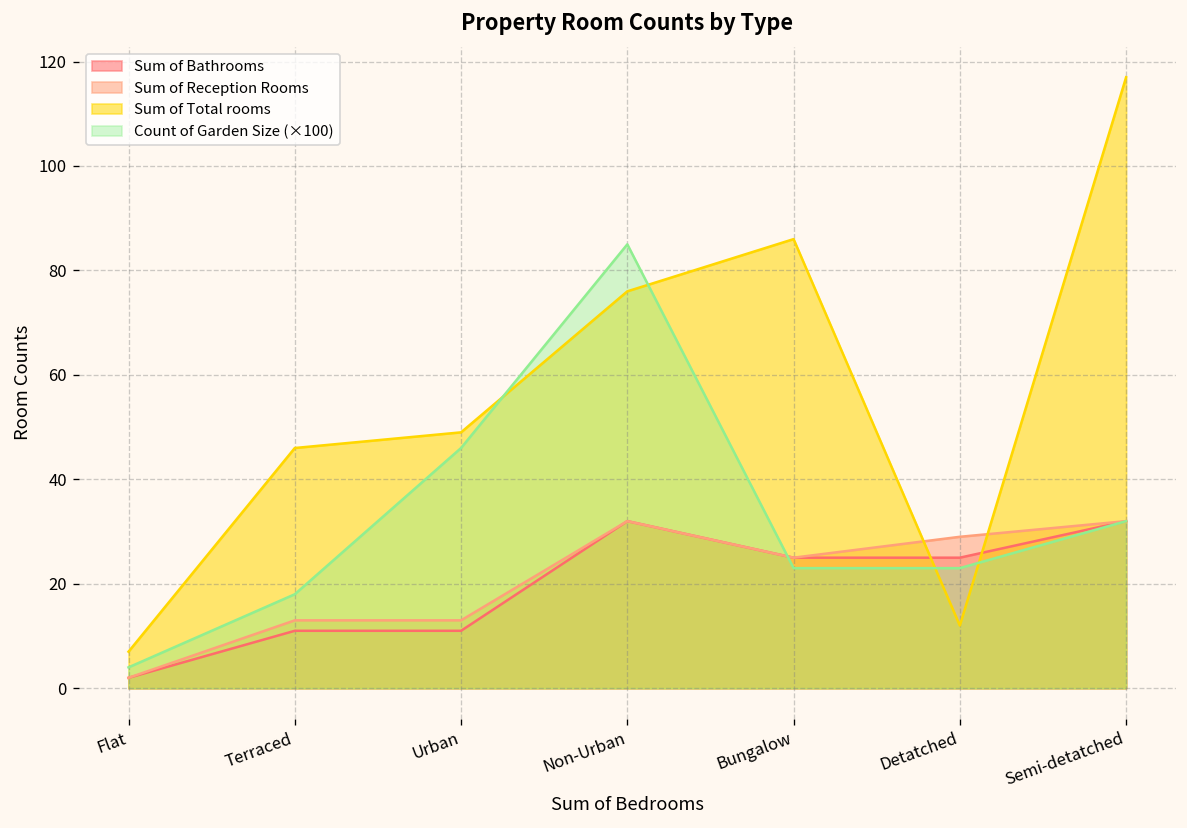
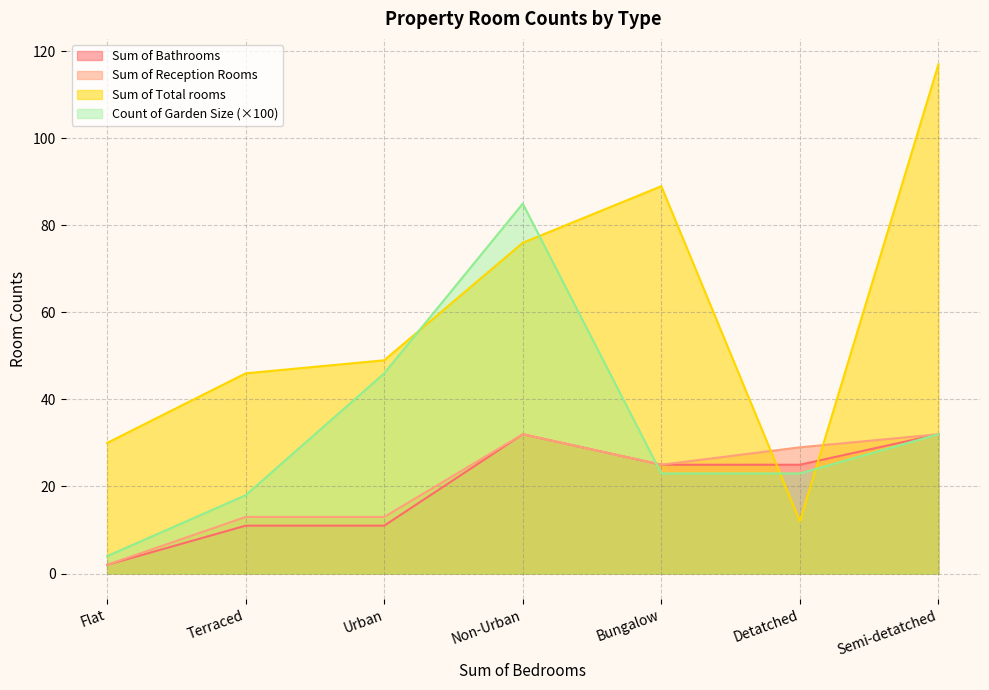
  {
    "Sum of Total rooms": {
-     "Flat": 7,
+     "Flat": 30,
      "Terraced": 46,
      "Urban": 49,
      "Non-Urban": 76,
-     "Bungalow": 86,
+     "Bungalow": 89,
      "Detatched": 12,
      "Semi-detatched": 117
    },
    "Count of Garden Size (×100)": {
      "Flat": 4,
      "Terraced": 18,
      "Urban": 46,
      "Non-Urban": 85,
      "Bungalow": 23,
      "Detatched": 23
    }
  }
